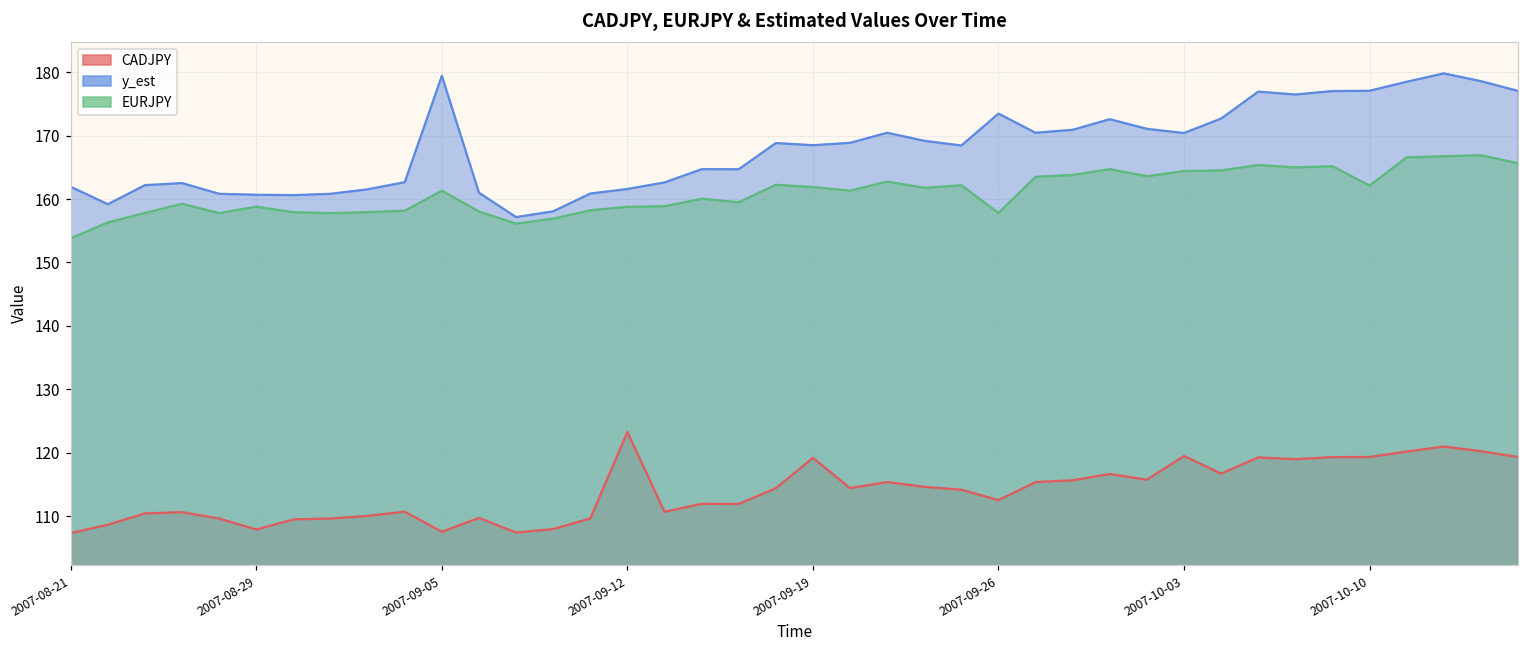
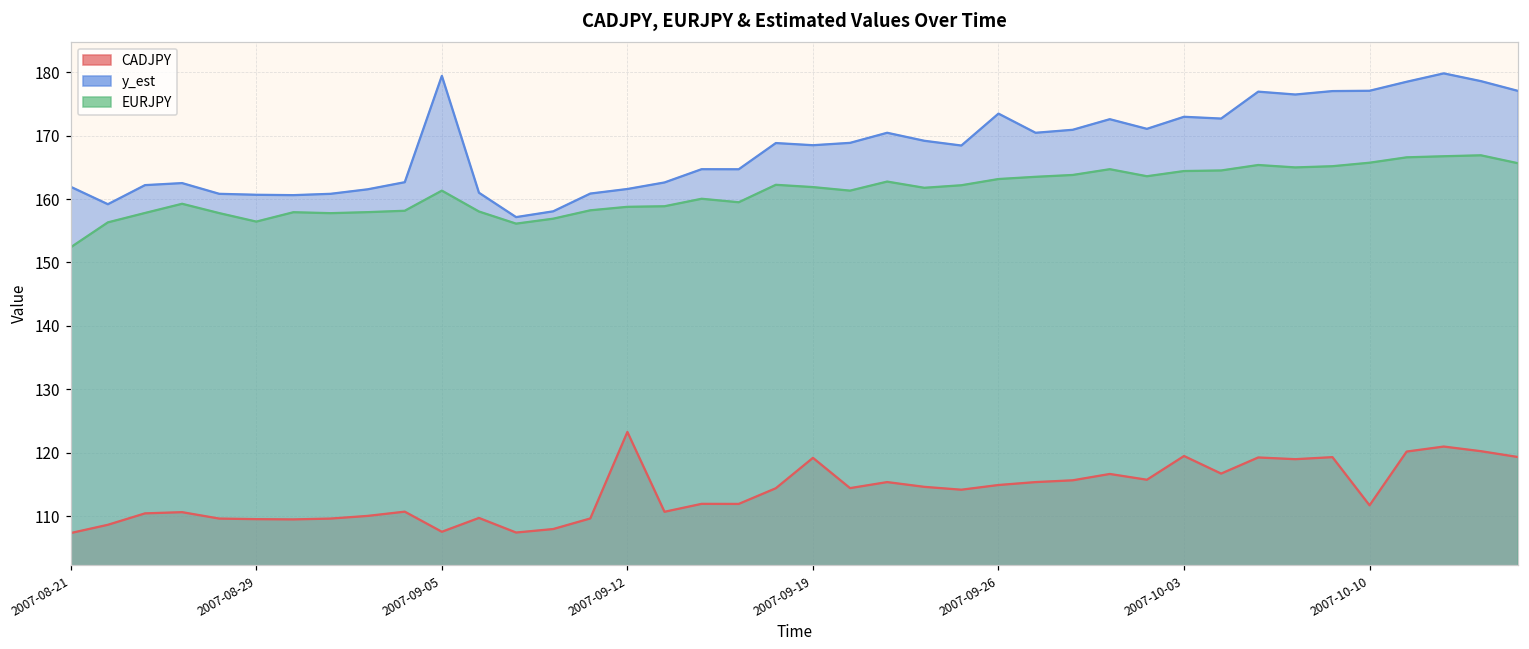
  {
    "CADJPY": {
      "2007-08-21": 107,
-     "2007-08-29": 108,
+     "2007-08-29": 110,
      "2007-09-05": 108,
      "2007-09-12": 123,
      "2007-09-19": 119,
-     "2007-09-26": 113,
+     "2007-09-26": 115,
      "2007-10-03": 120,
-     "2007-10-10": 119
+     "2007-10-10": 112
    },
    "y_est": {
      "2007-08-21": 162,
      "2007-08-29": 161,
      "2007-09-05": 179,
      "2007-09-12": 162,
      "2007-09-19": 168,
      "2007-09-26": 173,
-     "2007-10-03": 170,
+     "2007-10-03": 173,
      "2007-10-10": 177
    },
    "EURJPY": {
-     "2007-08-21": 154,
-     "2007-08-29": 159,
+     "2007-08-21": 152,
+     "2007-08-29": 156,
      "2007-09-05": 161,
      "2007-09-12": 159,
      "2007-09-19": 162,
-     "2007-09-26": 158,
+     "2007-09-26": 163,
      "2007-10-03": 164,
-     "2007-10-10": 162
+     "2007-10-10": 166
    }
  }
